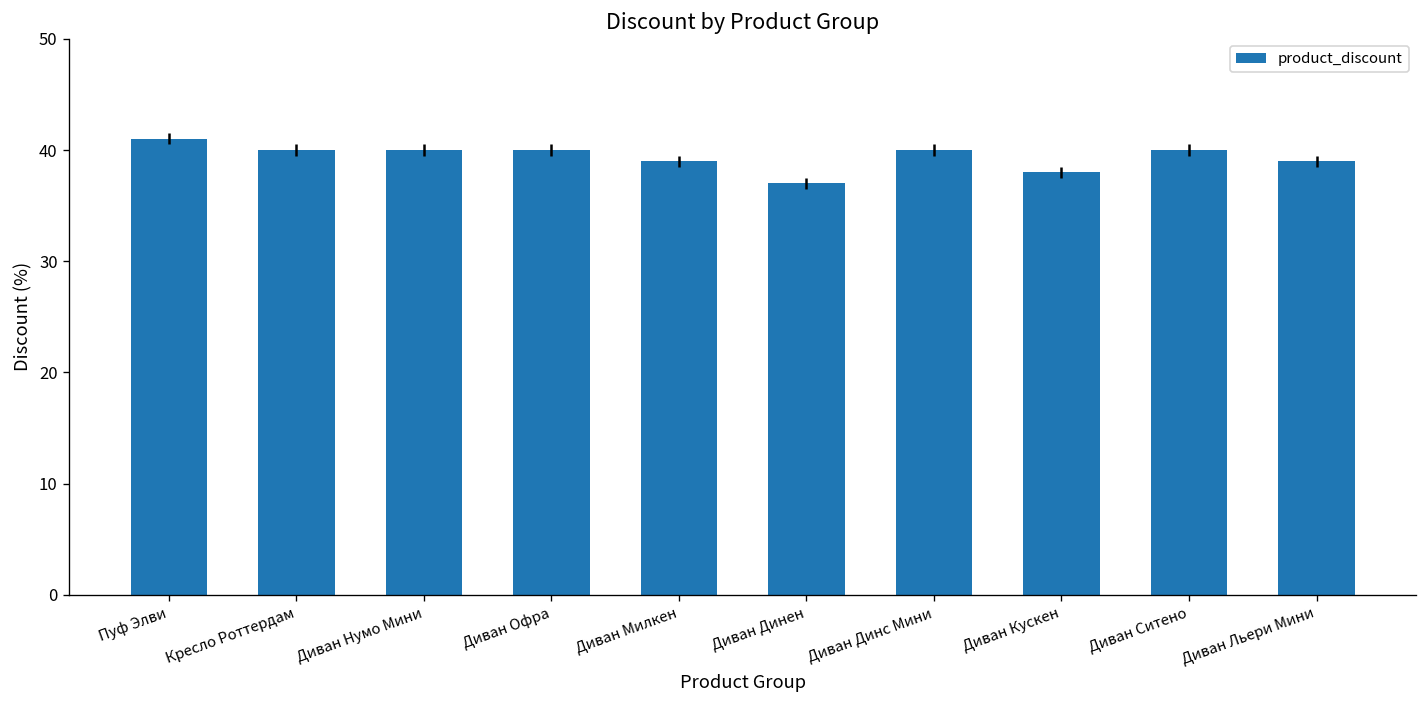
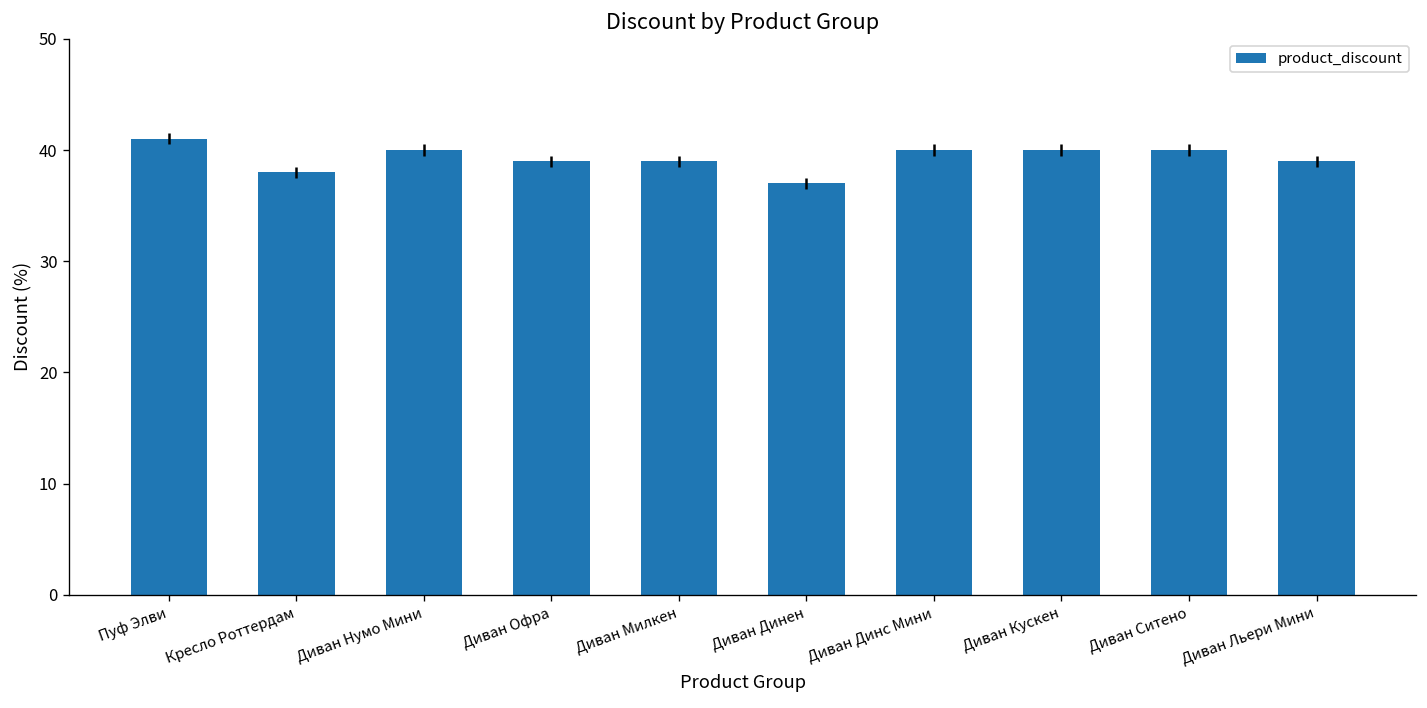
  {
    "Пуф Элви": 41,
-   "Кресло Роттердам": 40,
+   "Кресло Роттердам": 38,
    "Диван Нумо Мини": 40,
-   "Диван Офра": 40,
+   "Диван Офра": 39,
    "Диван Милкен": 39,
    "Диван Динен": 37,
    "Диван Динс Мини": 40,
-   "Диван Кускен": 38,
+   "Диван Кускен": 40,
    "Диван Ситено": 40,
    "Диван Льери Мини": 39
  }
